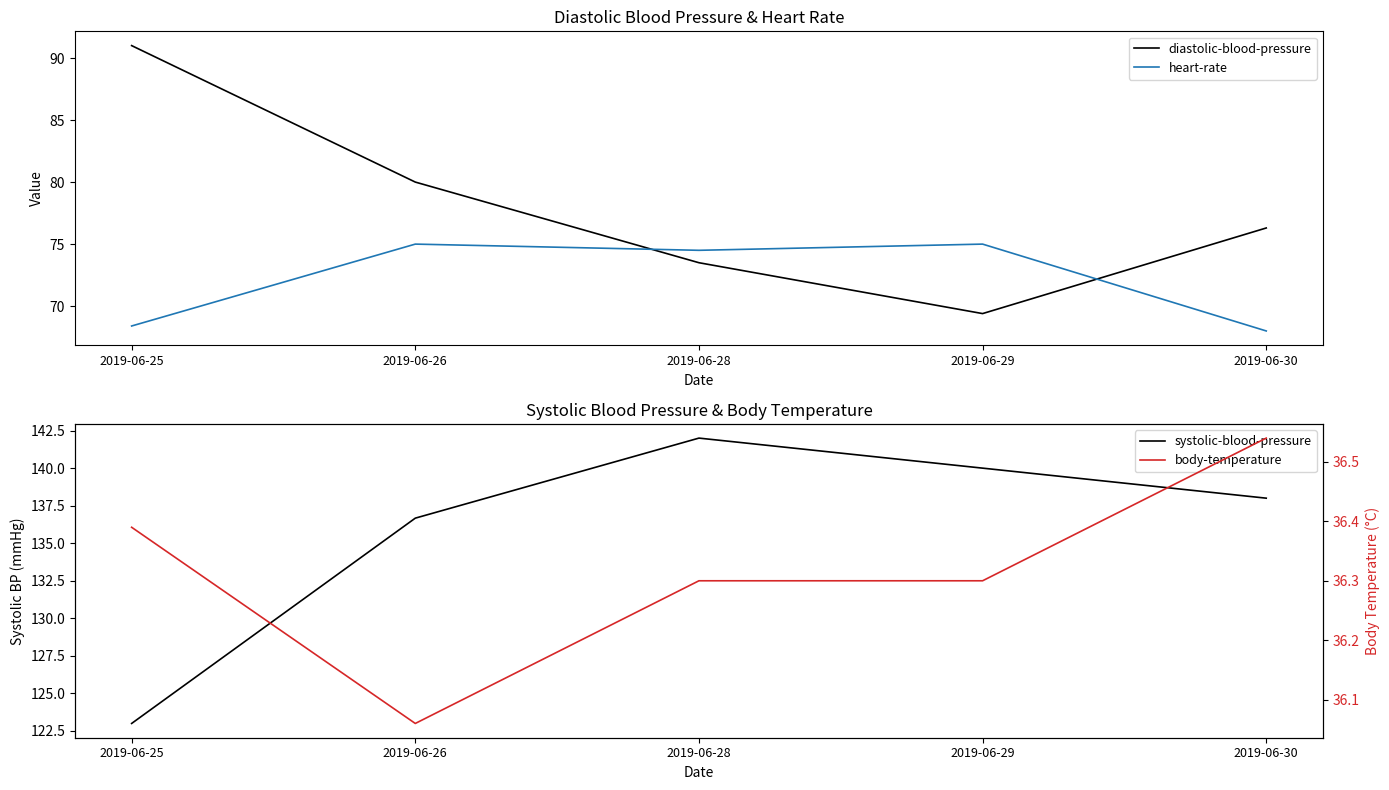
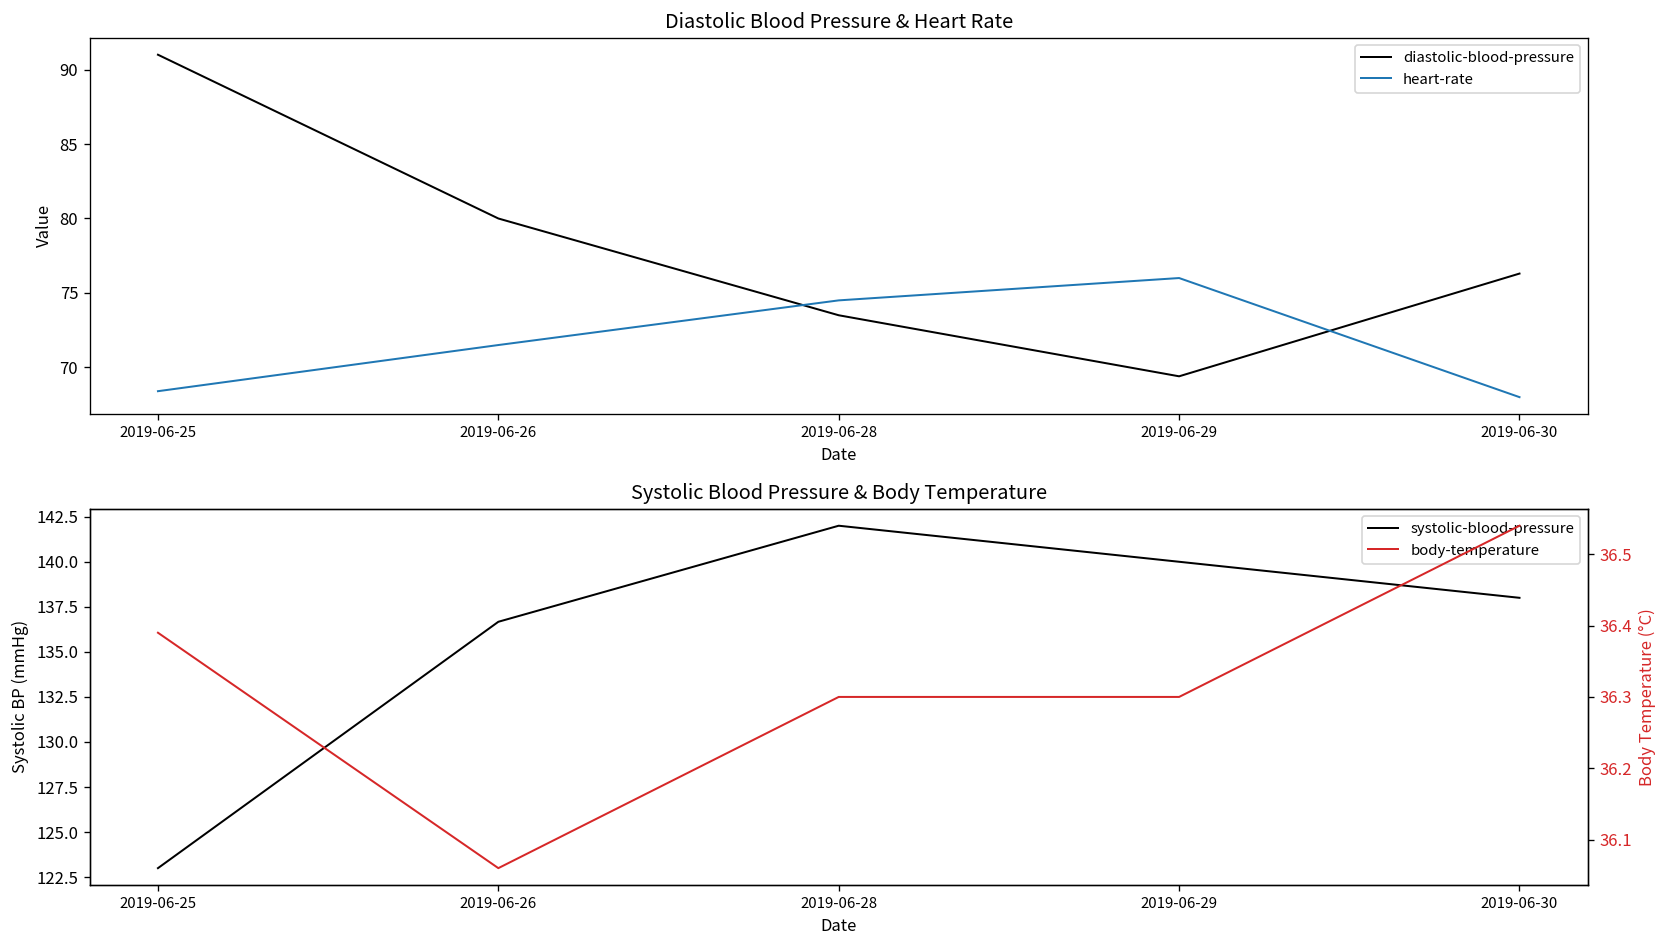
  {
    "Diastolic Blood Pressure & Heart Rate": {
      "diastolic-blood-pressure": {
        "2019-06-25": 91.0,
        "2019-06-26": 80.0,
        "2019-06-28": 73.5,
        "2019-06-29": 69.4,
        "2019-06-30": 76.3
      },
      "heart-rate": {
        "2019-06-25": 68.4,
-       "2019-06-26": 75.0,
+       "2019-06-26": 71.5,
        "2019-06-28": 74.5,
-       "2019-06-29": 75,
+       "2019-06-29": 76,
        "2019-06-30": 68.0
      }
    }
  }
